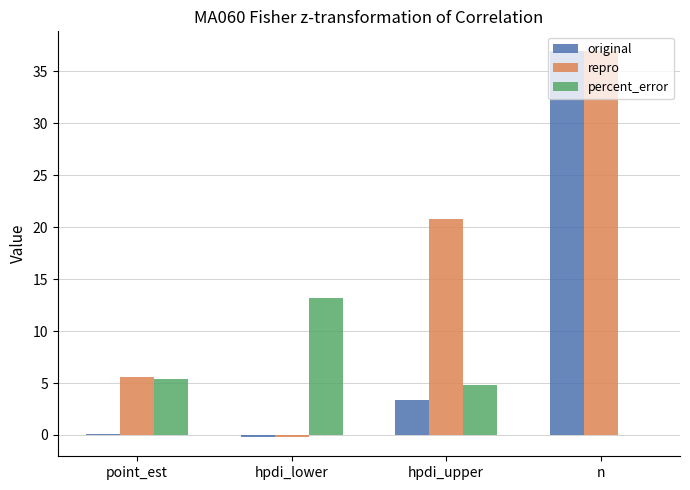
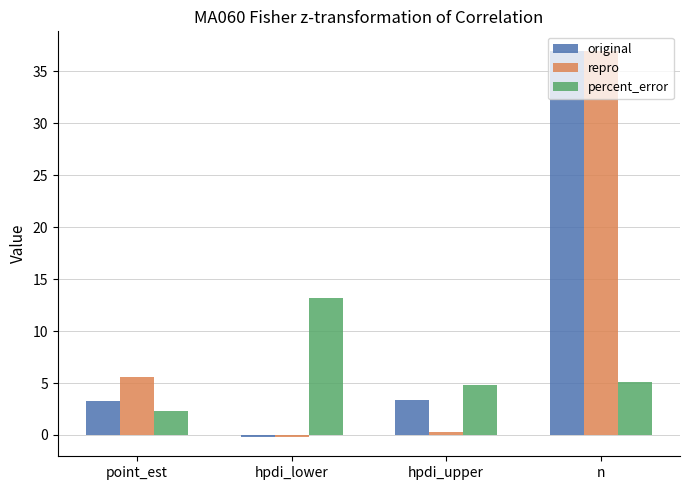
  {
    "original": {
-     "point_est": 0.0,
+     "point_est": 3.2,
      "hpdi_upper": 3.4
    },
    "repro": {
      "point_est": 5.6,
-     "hpdi_upper": 20.8
+     "hpdi_upper": 0.3
    },
    "percent_error": {
-     "point_est": 5.4,
+     "point_est": 2.3,
      "hpdi_lower": 13.2,
      "hpdi_upper": 4.8,
-     "n": 0.0
+     "n": 5.1
    }
  }
